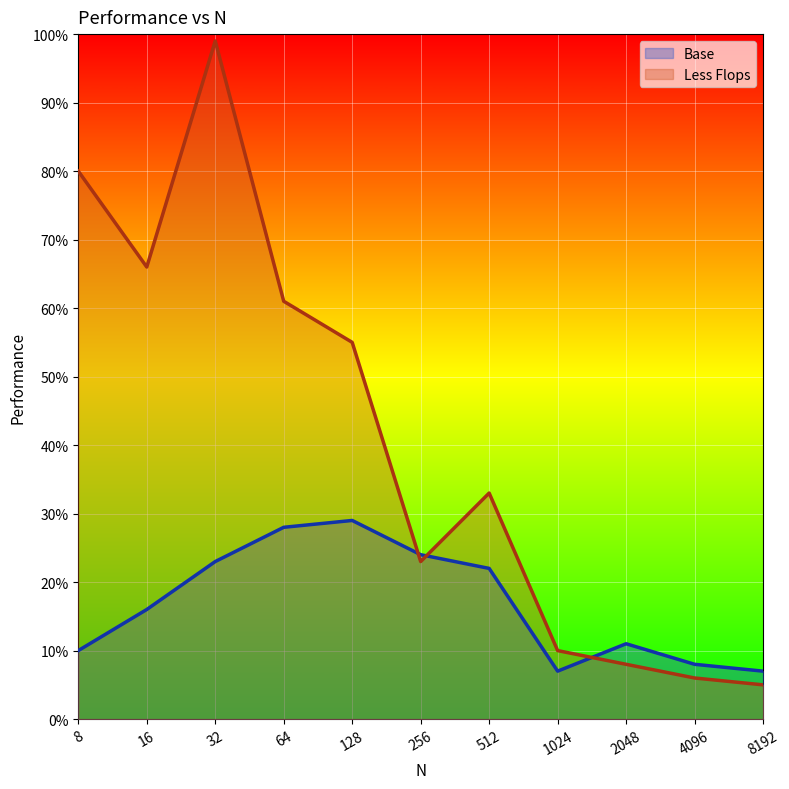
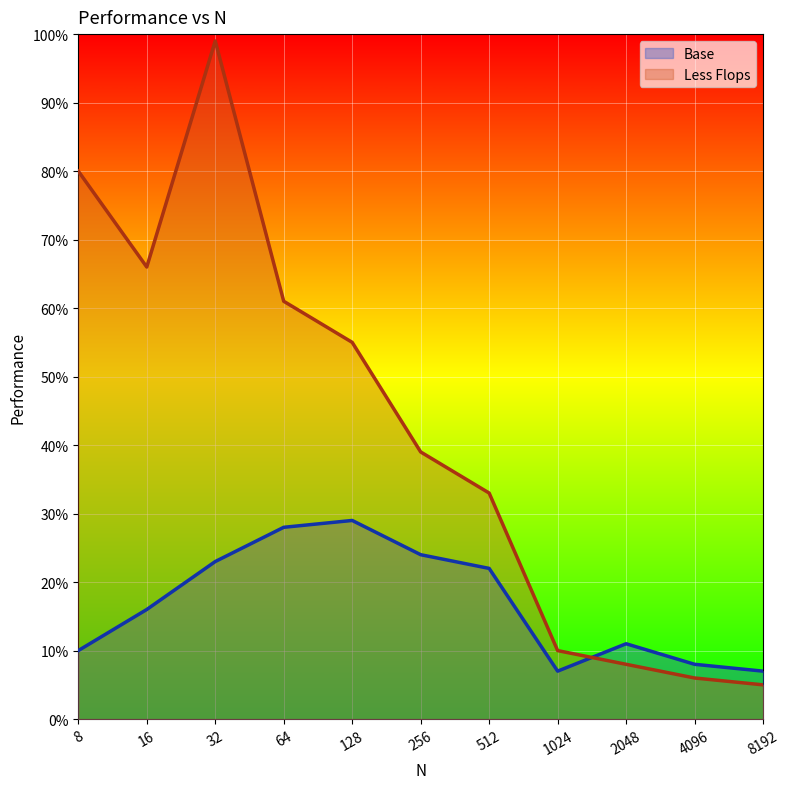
  {
    "Base": {
      "8": "10%",
      "16": "16%",
      "32": "23%",
      "64": "28%",
      "128": "29%",
      "256": "24%",
      "512": "22%",
      "1024": "7%",
      "2048": "11%",
      "4096": "8%",
      "8192": "7%"
    },
    "Less Flops": {
      "8": "80%",
      "16": "66%",
      "32": "99%",
      "64": "61%",
      "128": "55%",
-     "256": "23%",
+     "256": "39%",
      "512": "33%",
      "1024": "10%",
      "2048": "8%",
      "4096": "6%",
      "8192": "5%"
    }
  }
